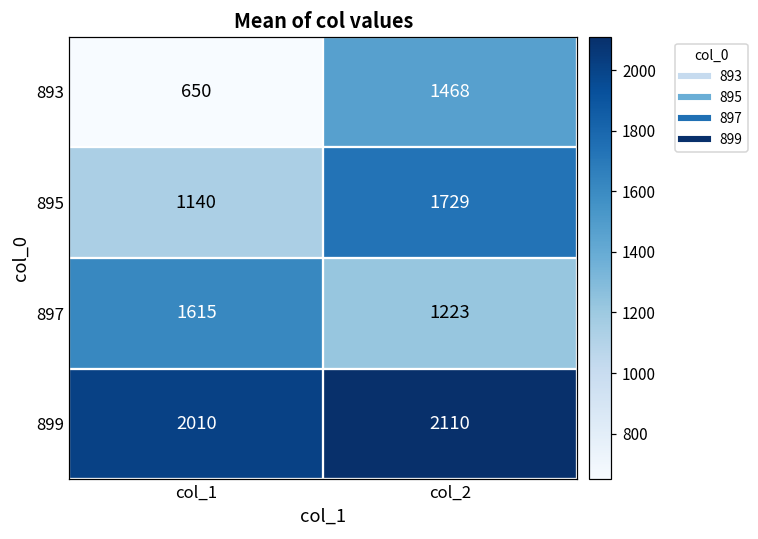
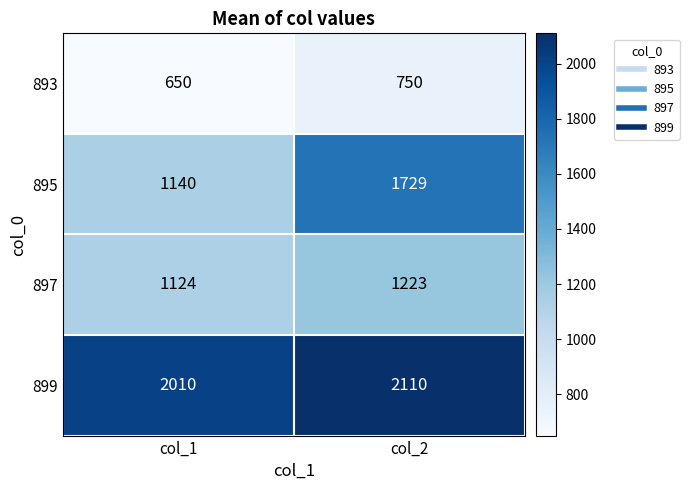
  {
    "893": {
      "col_1": 650,
-     "col_2": 1468
+     "col_2": 750
    },
    "895": {
      "col_1": 1140,
      "col_2": 1729
    },
    "897": {
-     "col_1": 1615,
+     "col_1": 1124,
      "col_2": 1223
    },
    "899": {
      "col_1": 2010,
      "col_2": 2110
    }
  }
